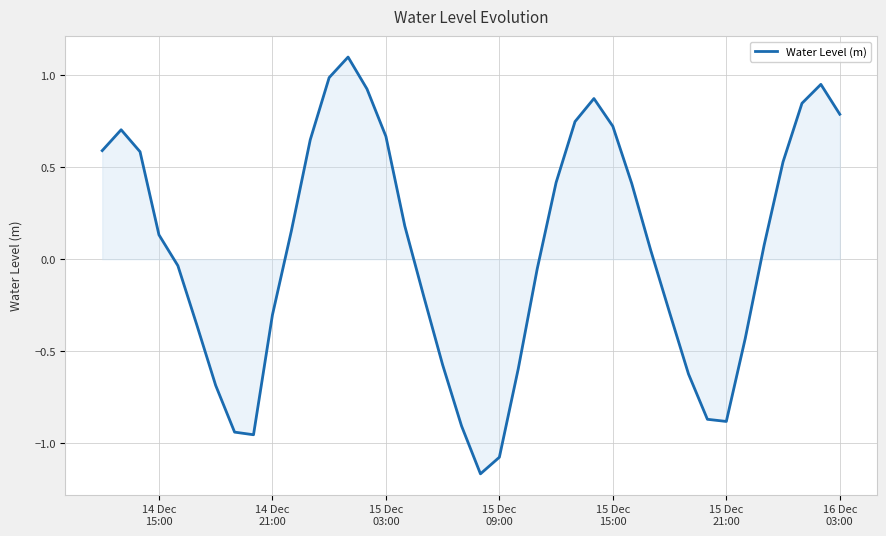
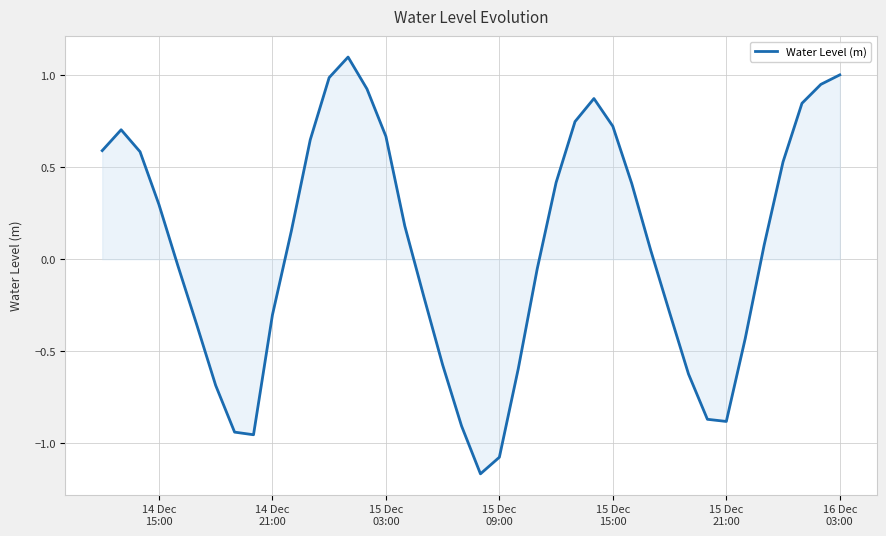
  {
    "Water Level (m)": {
-     "14 Dec 15:00": 0.13,
+     "14 Dec 15:00": 0.30,
      "14 Dec 21:00": -0.30,
      "15 Dec 09:00": -1.07,
      "15 Dec 21:00": -0.88,
-     "16 Dec 03:00": 0.79
+     "16 Dec 03:00": 1.00
    }
  }
